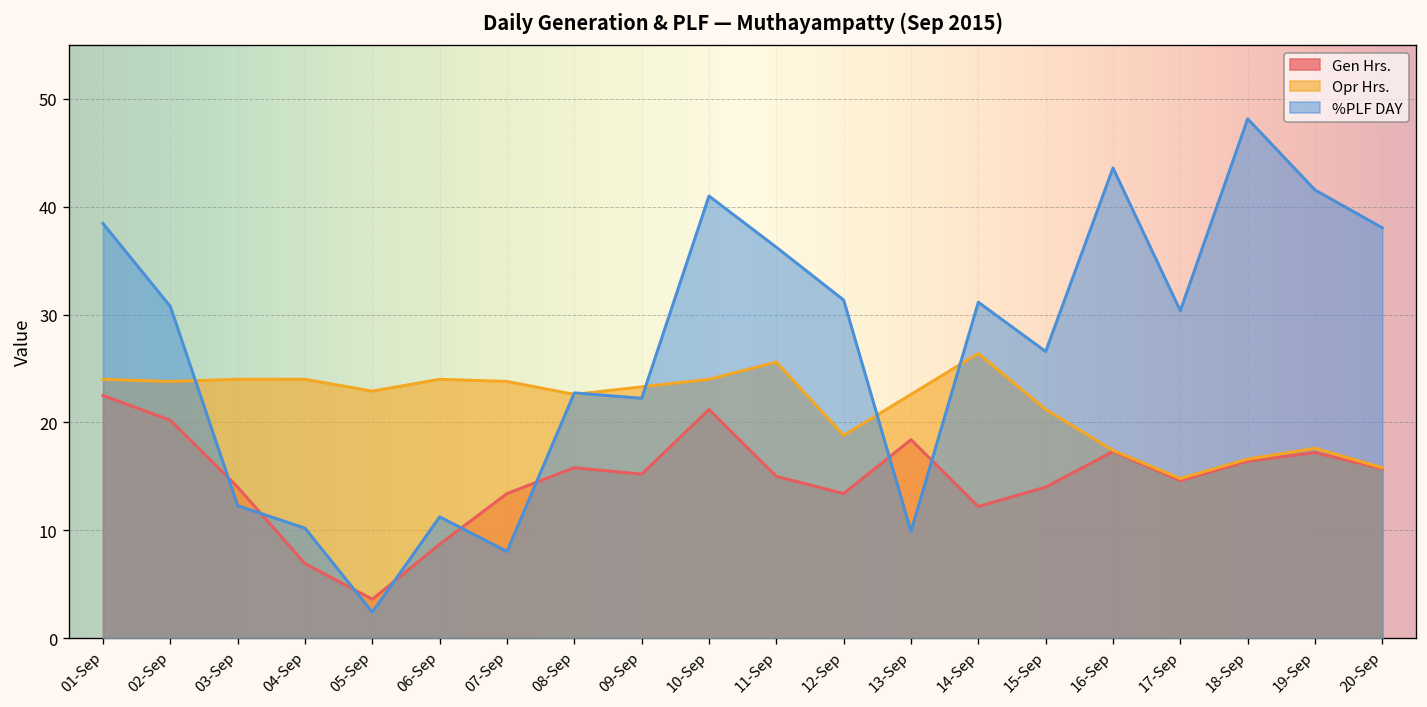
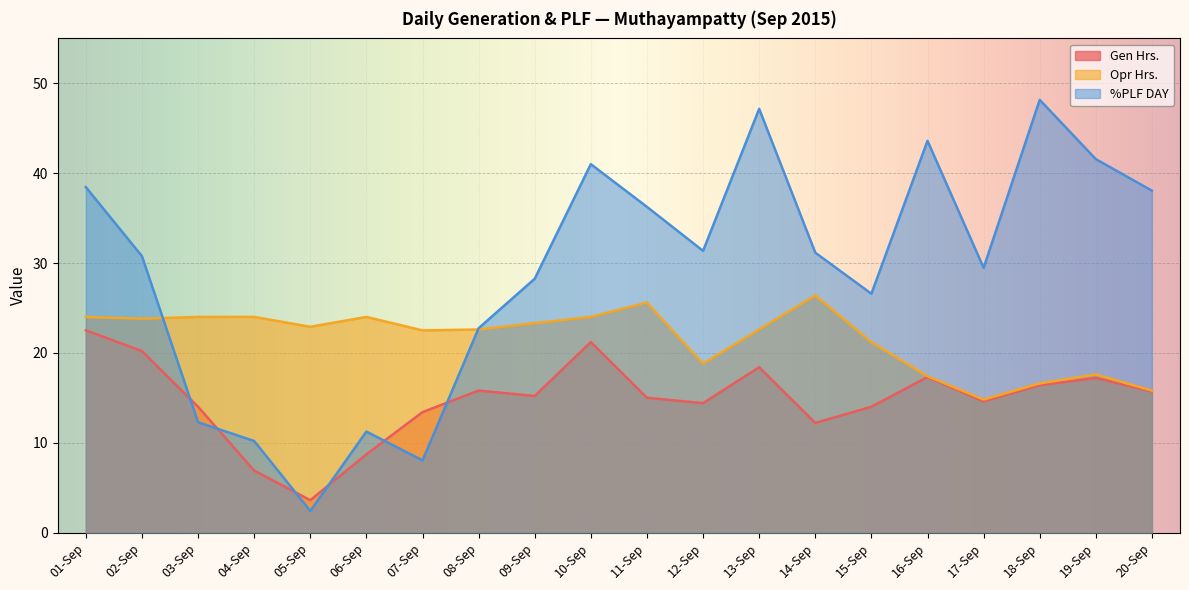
  {
    "Gen Hrs.": {
      "01-Sep": 23,
      "02-Sep": 20,
      "03-Sep": 14,
      "04-Sep": 7,
      "05-Sep": 4,
      "06-Sep": 9,
      "07-Sep": 13,
      "08-Sep": 16,
      "09-Sep": 15,
      "10-Sep": 21,
      "11-Sep": 15,
-     "12-Sep": 13,
+     "12-Sep": 14,
      "13-Sep": 18,
      "14-Sep": 12,
      "15-Sep": 14,
      "19-Sep": 17
    },
    "Opr Hrs.": {
      "01-Sep": 24,
      "02-Sep": 24,
      "03-Sep": 24,
      "04-Sep": 24,
      "05-Sep": 23,
      "06-Sep": 24,
-     "07-Sep": 24,
+     "07-Sep": 23,
      "09-Sep": 23,
      "10-Sep": 24,
      "11-Sep": 26,
      "12-Sep": 19,
      "13-Sep": 23,
      "14-Sep": 26,
      "15-Sep": 21,
      "19-Sep": 18
    },
    "%PLF DAY": {
      "01-Sep": 38,
      "02-Sep": 31,
      "03-Sep": 12,
      "04-Sep": 10,
      "05-Sep": 2,
      "06-Sep": 11,
      "07-Sep": 8,
-     "09-Sep": 22,
+     "09-Sep": 28,
      "10-Sep": 41,
      "11-Sep": 36,
      "12-Sep": 31,
-     "13-Sep": 10,
+     "13-Sep": 47,
      "14-Sep": 31,
      "15-Sep": 27,
      "16-Sep": 44,
-     "17-Sep": 30,
+     "17-Sep": 29,
      "18-Sep": 48,
      "19-Sep": 42,
      "20-Sep": 38
    }
  }
